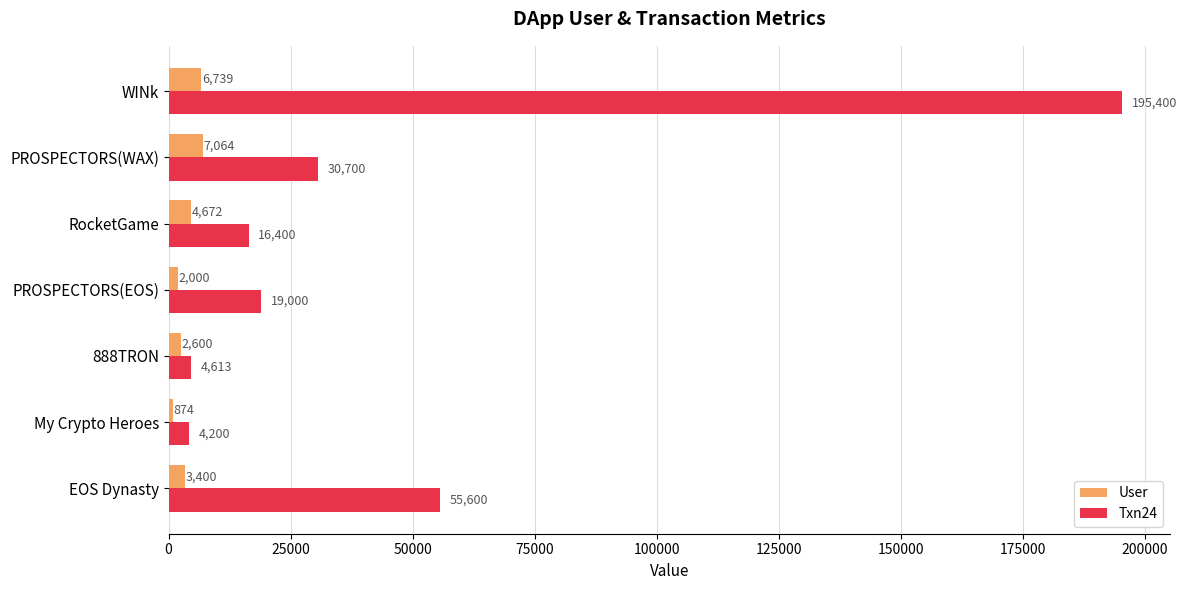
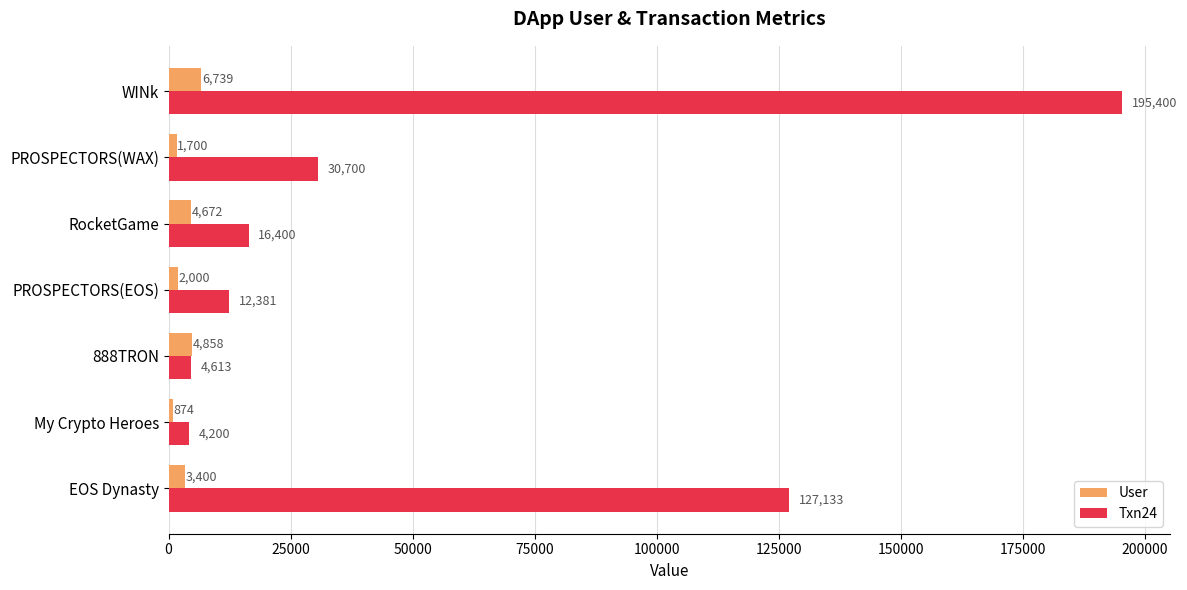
  {
    "User": {
      "WINk": "6,739",
-     "PROSPECTORS(WAX)": "7,064",
+     "PROSPECTORS(WAX)": "1,700",
      "RocketGame": "4,672",
      "PROSPECTORS(EOS)": "2,000",
-     "888TRON": "2,600",
+     "888TRON": "4,858",
      "My Crypto Heroes": "874",
      "EOS Dynasty": "3,400"
    },
    "Txn24": {
      "WINk": "195,400",
      "PROSPECTORS(WAX)": "30,700",
      "RocketGame": "16,400",
-     "PROSPECTORS(EOS)": "19,000",
+     "PROSPECTORS(EOS)": "12,381",
      "888TRON": "4,613",
      "My Crypto Heroes": "4,200",
-     "EOS Dynasty": "55,600"
+     "EOS Dynasty": "127,133"
    }
  }
